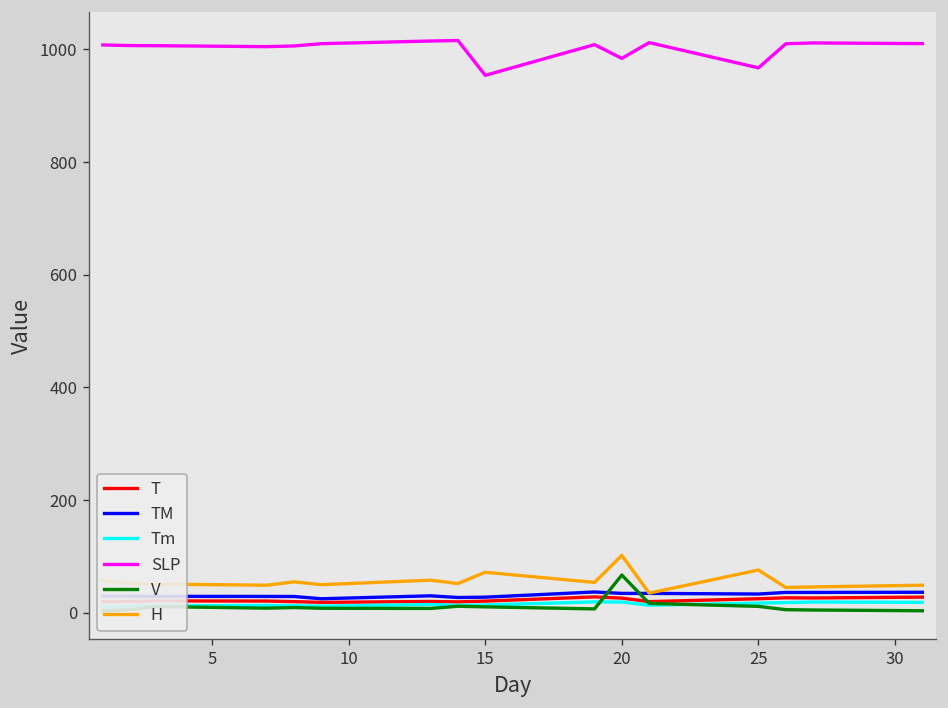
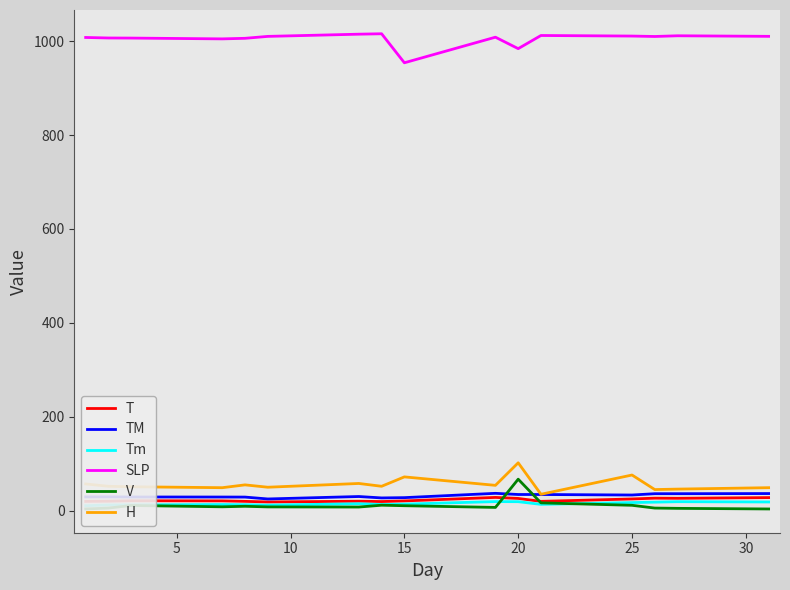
  {
    "T": {
      "15": 20,
      "20": 30,
      "25": 30
    },
    "TM": {
      "15": 30,
      "20": 30,
      "25": 30
    },
    "Tm": {
      "20": 20,
      "25": 20
    },
    "SLP": {
      "15": 950,
      "20": 980,
-     "25": 970
+     "25": 1010
    },
    "V": {
      "20": 70,
      "25": 10
    },
    "H": {
      "15": 70,
      "20": 100,
      "25": 80
    }
  }
